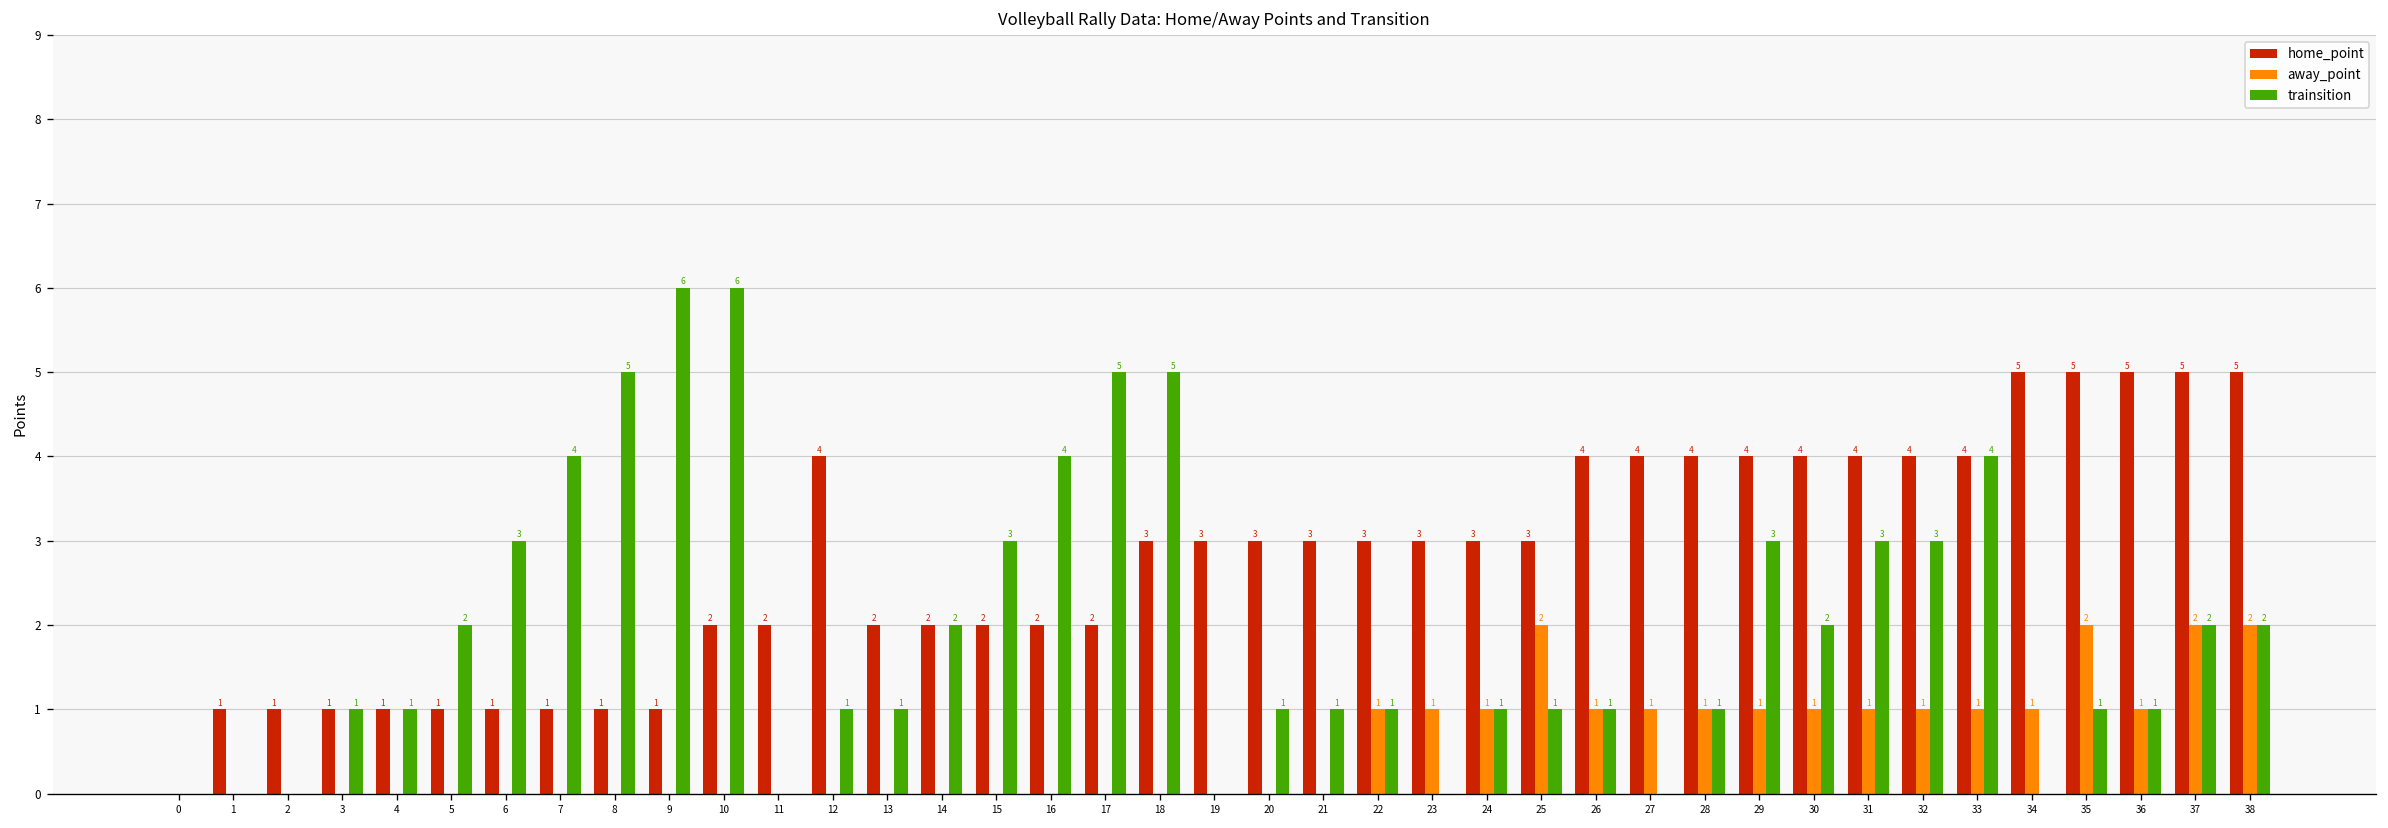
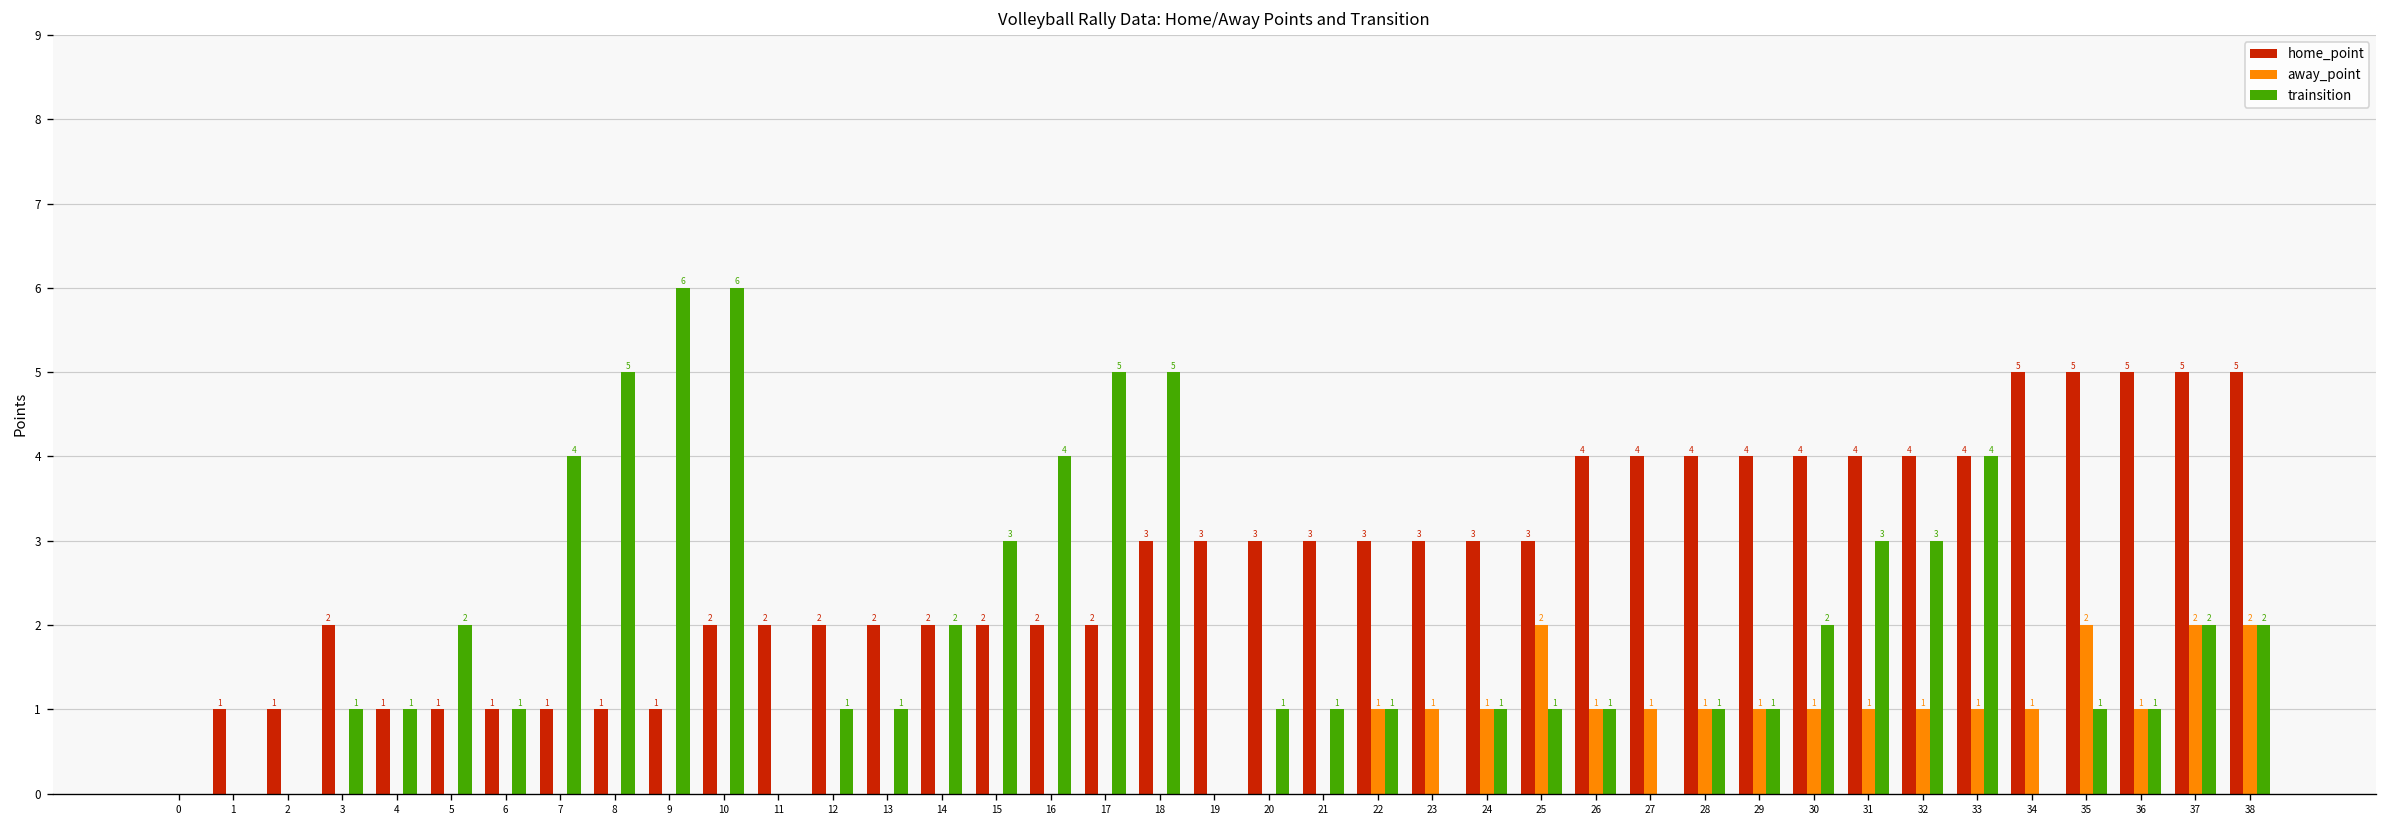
  {
    "home_point": {
      "1": 1,
      "2": 1,
-     "3": 1,
+     "3": 2,
      "4": 1,
      "5": 1,
      "6": 1,
      "7": 1,
      "8": 1,
      "9": 1,
      "10": 2,
      "11": 2,
-     "12": 4,
+     "12": 2,
      "13": 2,
      "14": 2,
      "15": 2,
      "16": 2,
      "17": 2,
      "18": 3,
      "19": 3,
      "20": 3,
      "21": 3,
      "22": 3,
      "23": 3,
      "24": 3,
      "25": 3,
      "26": 4,
      "27": 4,
      "28": 4,
      "29": 4,
      "30": 4,
      "31": 4,
      "32": 4,
      "33": 4,
      "34": 5,
      "35": 5,
      "36": 5,
      "37": 5,
      "38": 5
    },
    "away_point": {
      "22": 1,
      "23": 1,
      "24": 1,
      "25": 2,
      "26": 1,
      "27": 1,
      "28": 1,
      "29": 1,
      "30": 1,
      "31": 1,
      "32": 1,
      "33": 1,
      "34": 1,
      "35": 2,
      "36": 1,
      "37": 2,
      "38": 2
    },
    "trainsition": {
      "3": 1,
      "4": 1,
      "5": 2,
-     "6": 3,
+     "6": 1,
      "7": 4,
      "8": 5,
      "9": 6,
      "10": 6,
      "12": 1,
      "13": 1,
      "14": 2,
      "15": 3,
      "16": 4,
      "17": 5,
      "18": 5,
      "20": 1,
      "21": 1,
      "22": 1,
      "24": 1,
      "25": 1,
      "26": 1,
      "28": 1,
-     "29": 3,
+     "29": 1,
      "30": 2,
      "31": 3,
      "32": 3,
      "33": 4,
      "35": 1,
      "36": 1,
      "37": 2,
      "38": 2
    }
  }
